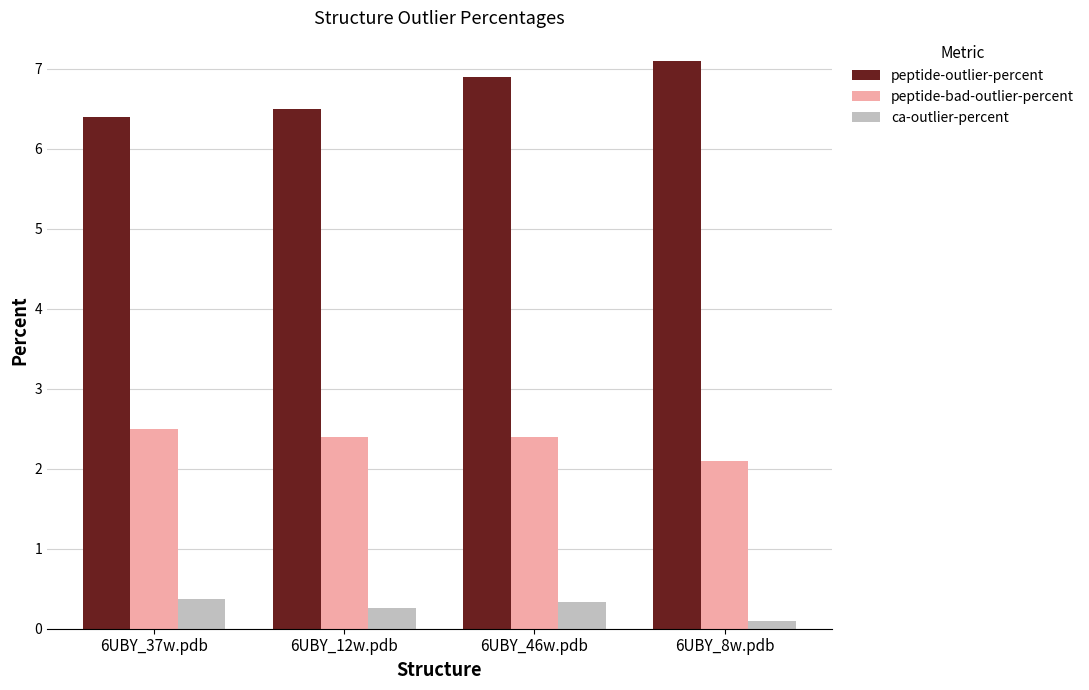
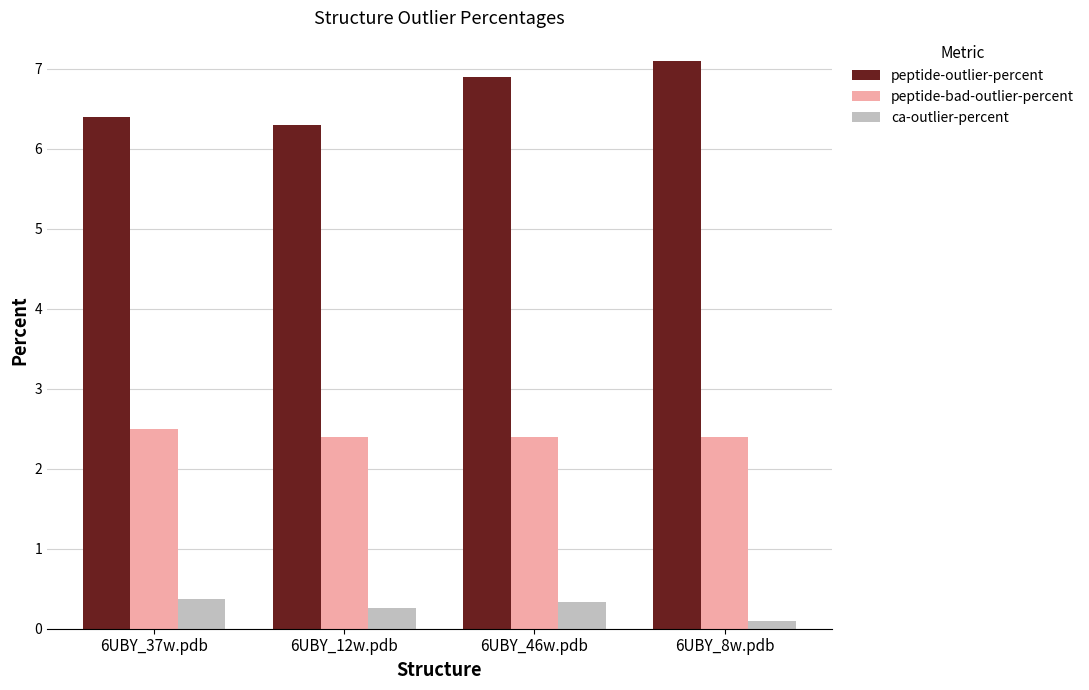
  {
    "peptide-outlier-percent": {
      "6UBY_37w.pdb": 6.4,
-     "6UBY_12w.pdb": 6.5,
+     "6UBY_12w.pdb": 6.3,
      "6UBY_46w.pdb": 6.9,
      "6UBY_8w.pdb": 7.1
    },
    "peptide-bad-outlier-percent": {
      "6UBY_37w.pdb": 2.5,
      "6UBY_12w.pdb": 2.4,
      "6UBY_46w.pdb": 2.4,
-     "6UBY_8w.pdb": 2.1
+     "6UBY_8w.pdb": 2.4
    },
    "ca-outlier-percent": {
      "6UBY_37w.pdb": 0.4,
      "6UBY_12w.pdb": 0.3,
      "6UBY_46w.pdb": 0.3,
      "6UBY_8w.pdb": 0.1
    }
  }
